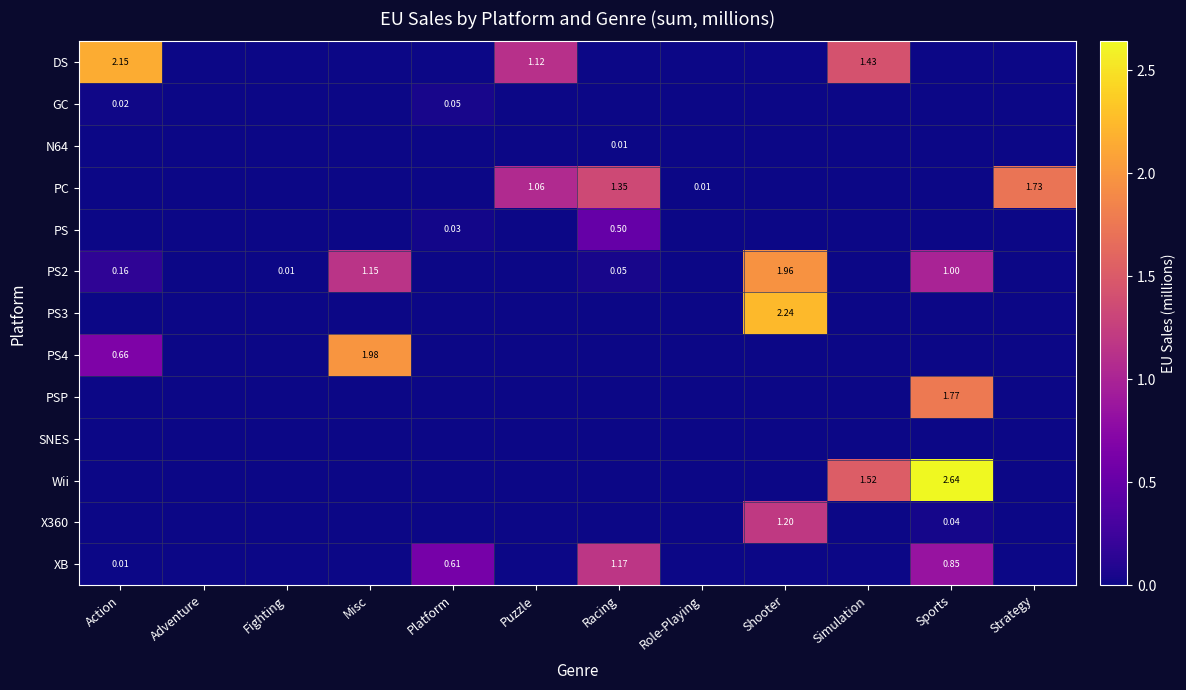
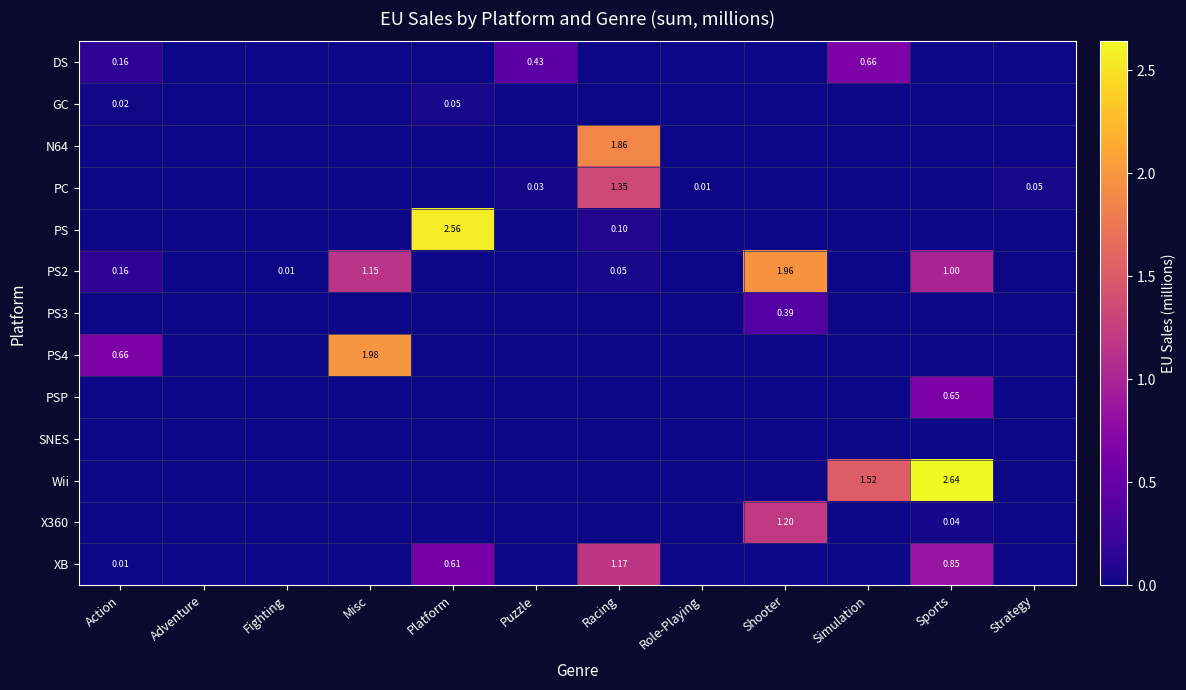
  {
    "DS": {
-     "Action": 2.15,
-     "Puzzle": 1.12,
-     "Simulation": 1.43
+     "Action": 0.16,
+     "Puzzle": 0.43,
+     "Simulation": 0.66
    },
    "GC": {
      "Action": 0.02,
      "Platform": 0.05
    },
    "N64": {
-     "Racing": 0.01
+     "Racing": 1.86
    },
    "PC": {
-     "Puzzle": 1.06,
+     "Puzzle": 0.03,
      "Racing": 1.35,
      "Role-Playing": 0.01,
-     "Strategy": 1.73
+     "Strategy": 0.05
    },
    "PS": {
-     "Platform": 0.03,
-     "Racing": 0.50
+     "Platform": 2.56,
+     "Racing": 0.10
    },
    "PS2": {
      "Action": 0.16,
      "Fighting": 0.01,
      "Misc": 1.15,
      "Racing": 0.05,
      "Shooter": 1.96,
      "Sports": 1.00
    },
    "PS3": {
-     "Shooter": 2.24
+     "Shooter": 0.39
    },
    "PS4": {
      "Action": 0.66,
      "Misc": 1.98
    },
    "PSP": {
-     "Sports": 1.77
+     "Sports": 0.65
    },
    "Wii": {
      "Simulation": 1.52,
      "Sports": 2.64
    },
    "X360": {
      "Shooter": 1.20,
      "Sports": 0.04
    },
    "XB": {
      "Action": 0.01,
      "Platform": 0.61,
      "Racing": 1.17,
      "Sports": 0.85
    }
  }
